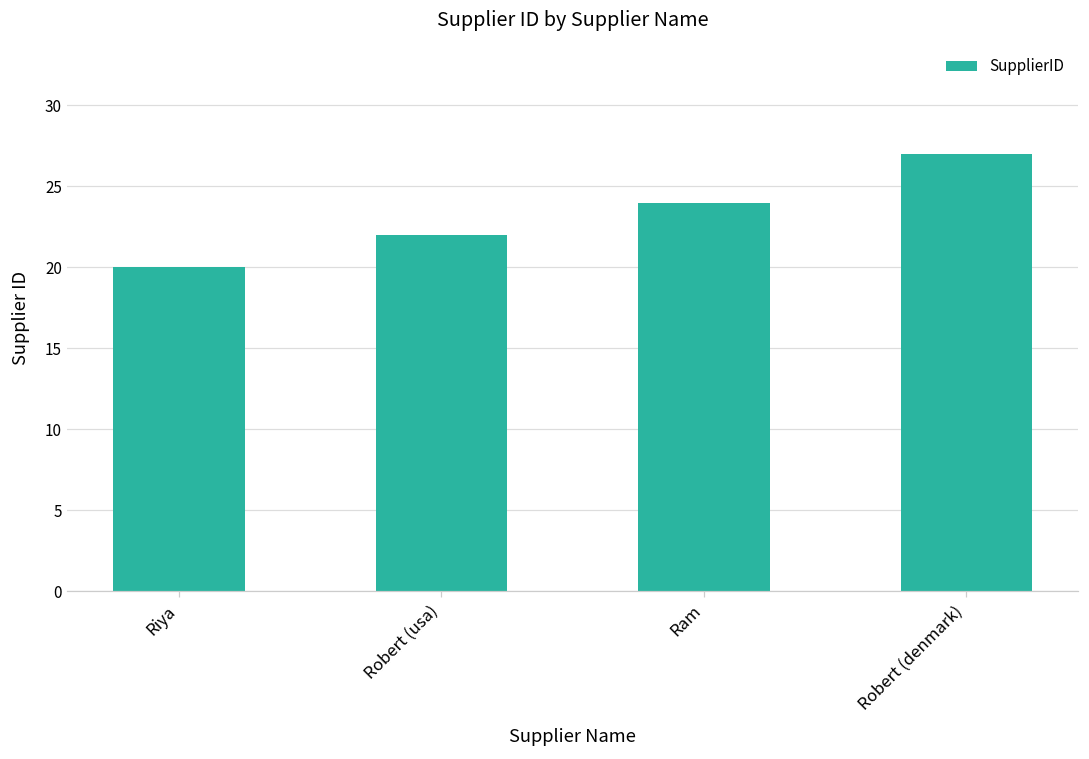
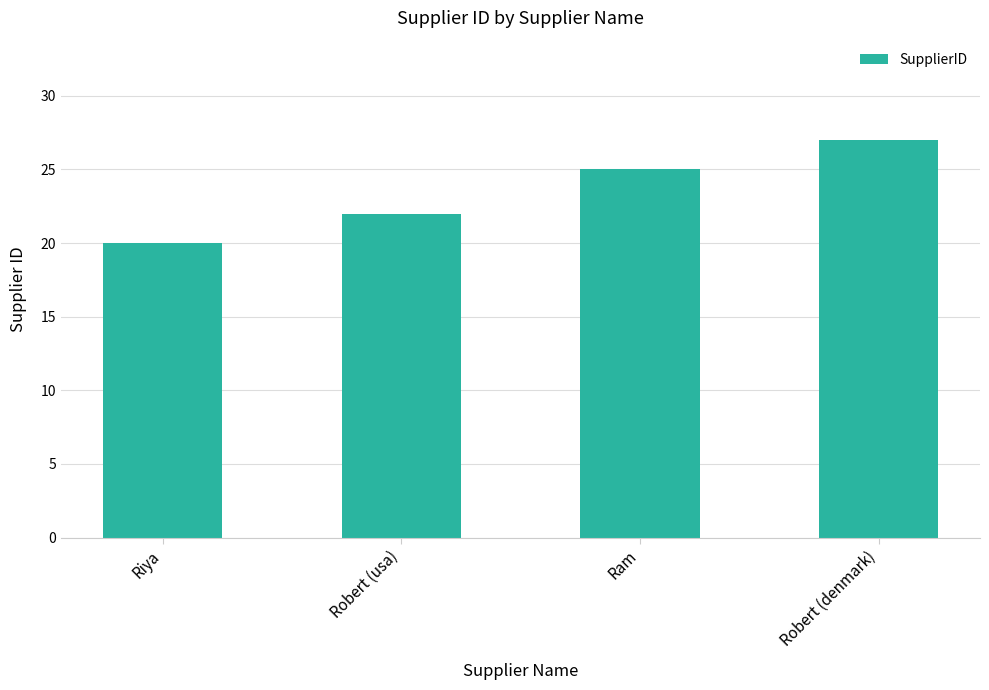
  {
    "Riya": 20,
    "Robert (usa)": 22,
-   "Ram": 24,
+   "Ram": 25,
    "Robert (denmark)": 27
  }
